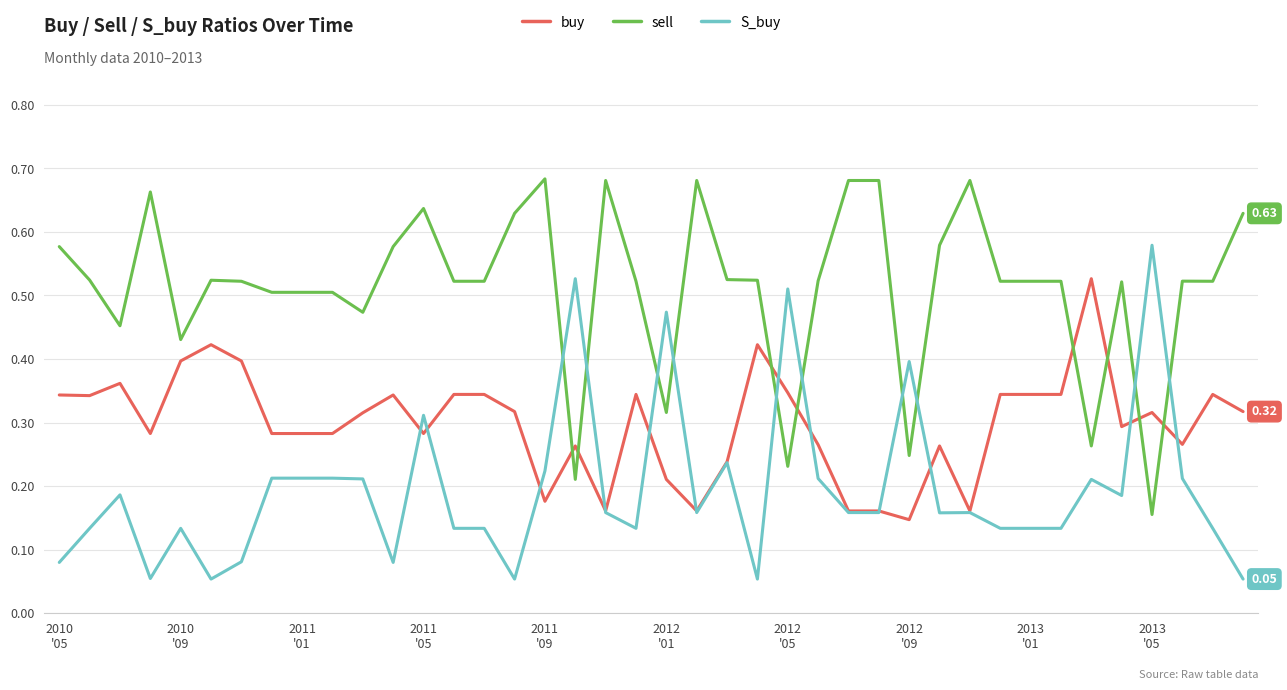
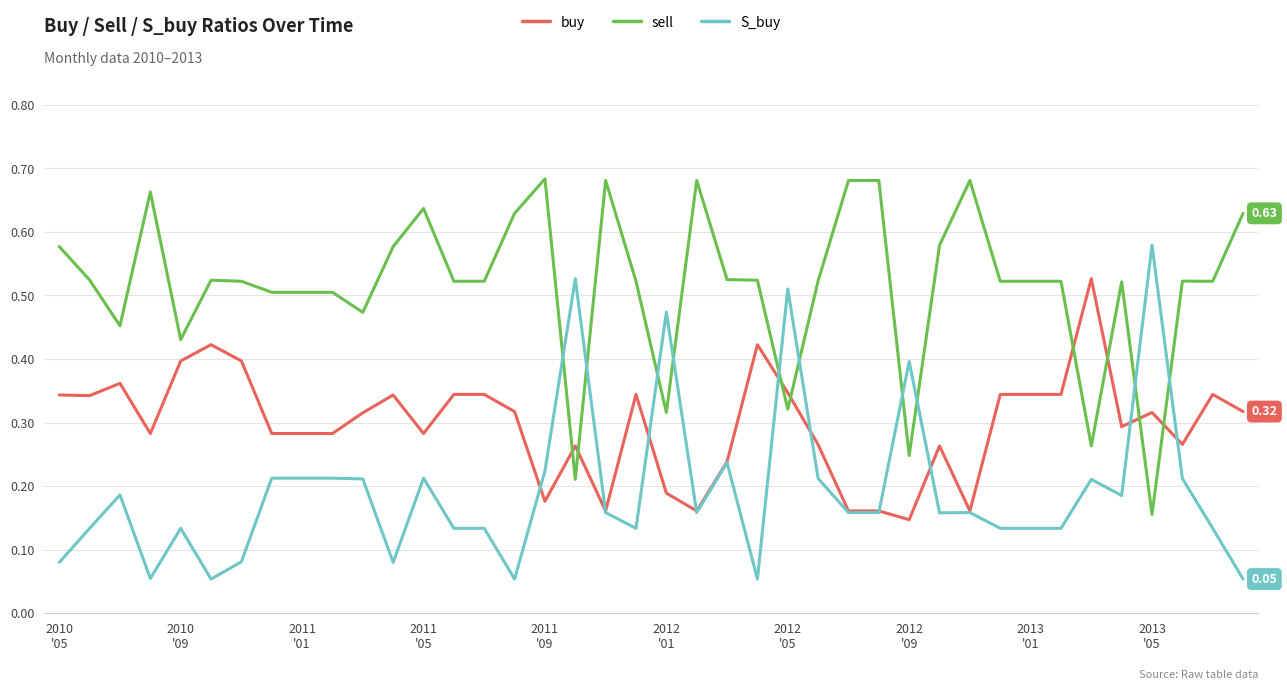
  {
    "buy": {
      "2010 '05": 0.34,
      "2010 '09": 0.40,
      "2011 '01": 0.28,
      "2011 '05": 0.28,
      "2011 '09": 0.18,
-     "2012 '01": 0.21,
+     "2012 '01": 0.19,
      "2012 '05": 0.35,
      "2012 '09": 0.15,
      "2013 '01": 0.34,
      "2013 '05": 0.32
    },
    "sell": {
      "2010 '05": 0.58,
      "2010 '09": 0.43,
      "2011 '01": 0.50,
      "2011 '05": 0.64,
      "2011 '09": 0.68,
      "2012 '01": 0.32,
-     "2012 '05": 0.23,
+     "2012 '05": 0.32,
      "2012 '09": 0.25,
      "2013 '01": 0.52,
      "2013 '05": 0.16
    },
    "S_buy": {
      "2010 '05": 0.08,
      "2010 '09": 0.13,
      "2011 '01": 0.21,
-     "2011 '05": 0.31,
+     "2011 '05": 0.21,
      "2011 '09": 0.22,
      "2012 '01": 0.47,
      "2012 '05": 0.51,
      "2012 '09": 0.40,
      "2013 '01": 0.13,
      "2013 '05": 0.58
    }
  }
